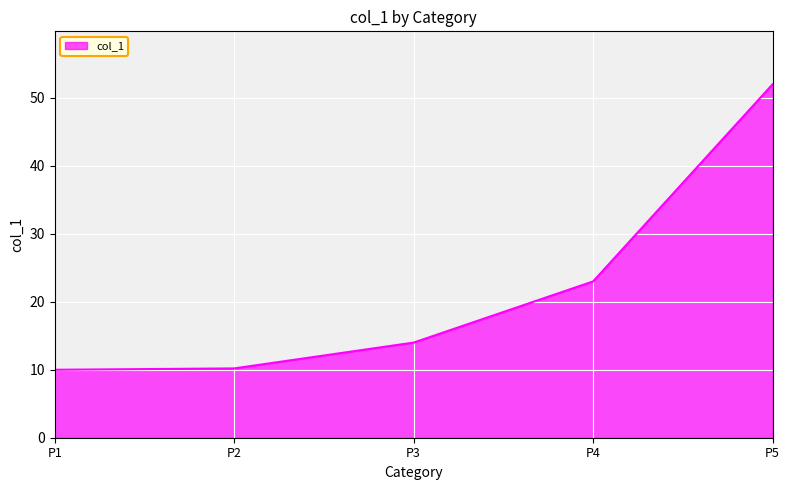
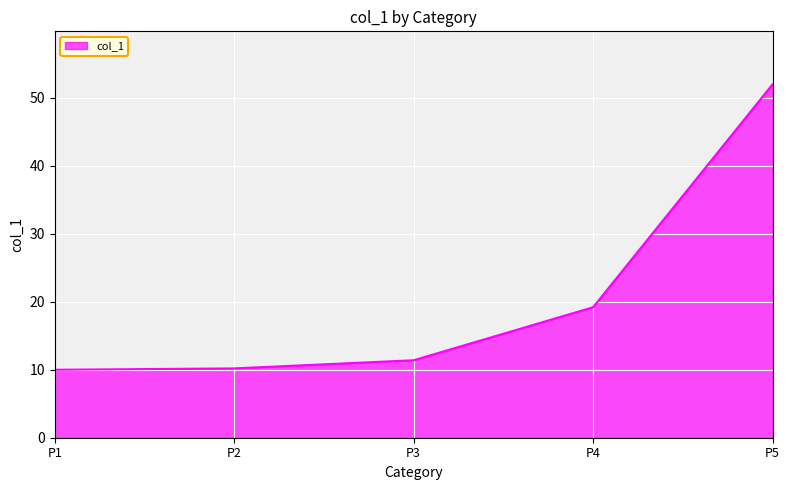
  {
    "P1": 10,
    "P2": 10,
-   "P3": 14,
-   "P4": 23,
+   "P3": 11,
+   "P4": 19,
    "P5": 52
  }
